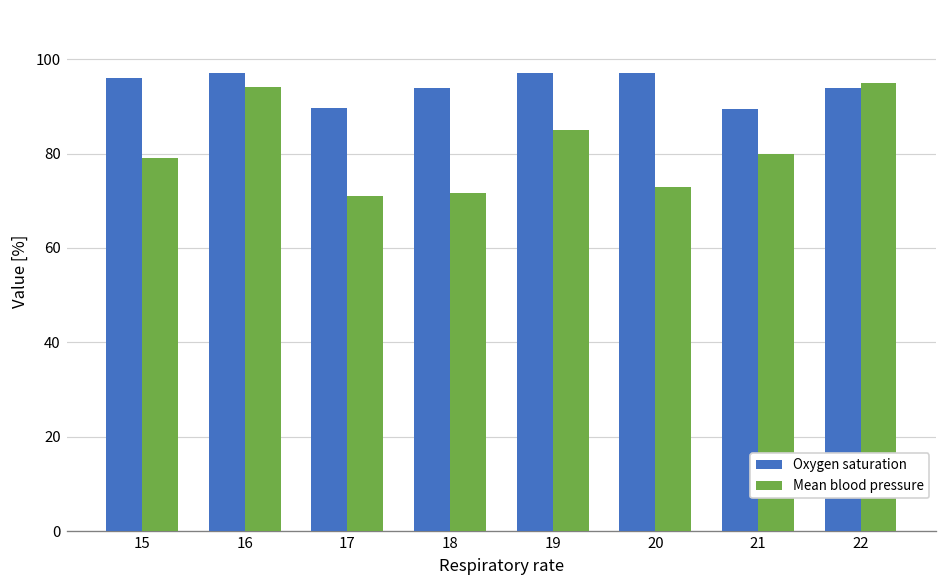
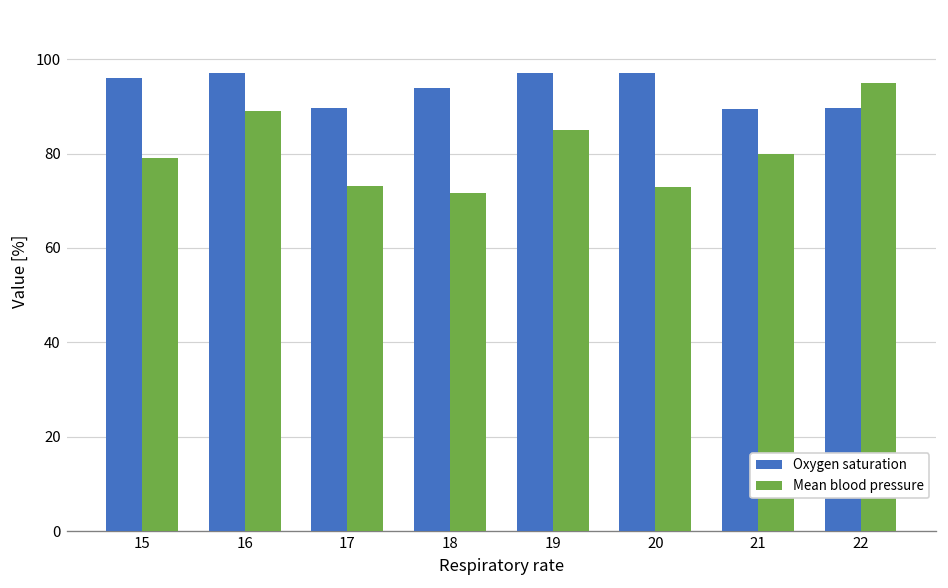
  {
    "Oxygen saturation": {
      "15": 96,
      "16": 97,
      "17": 90,
      "18": 94,
      "19": 97,
      "20": 97,
      "21": 90,
-     "22": 94
+     "22": 90
    },
    "Mean blood pressure": {
      "15": 79,
-     "16": 94,
-     "17": 71,
+     "16": 89,
+     "17": 73,
      "18": 72,
      "19": 85,
      "20": 73,
      "21": 80,
      "22": 95
    }
  }
